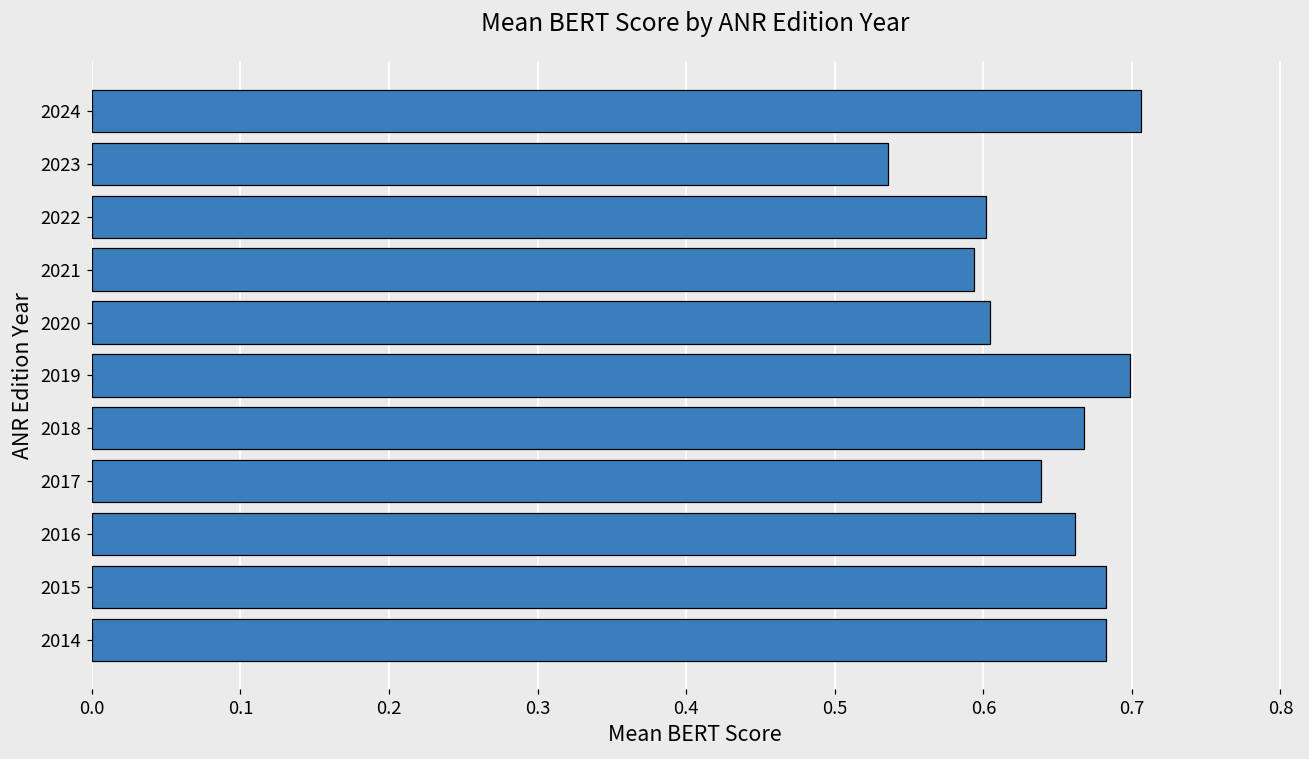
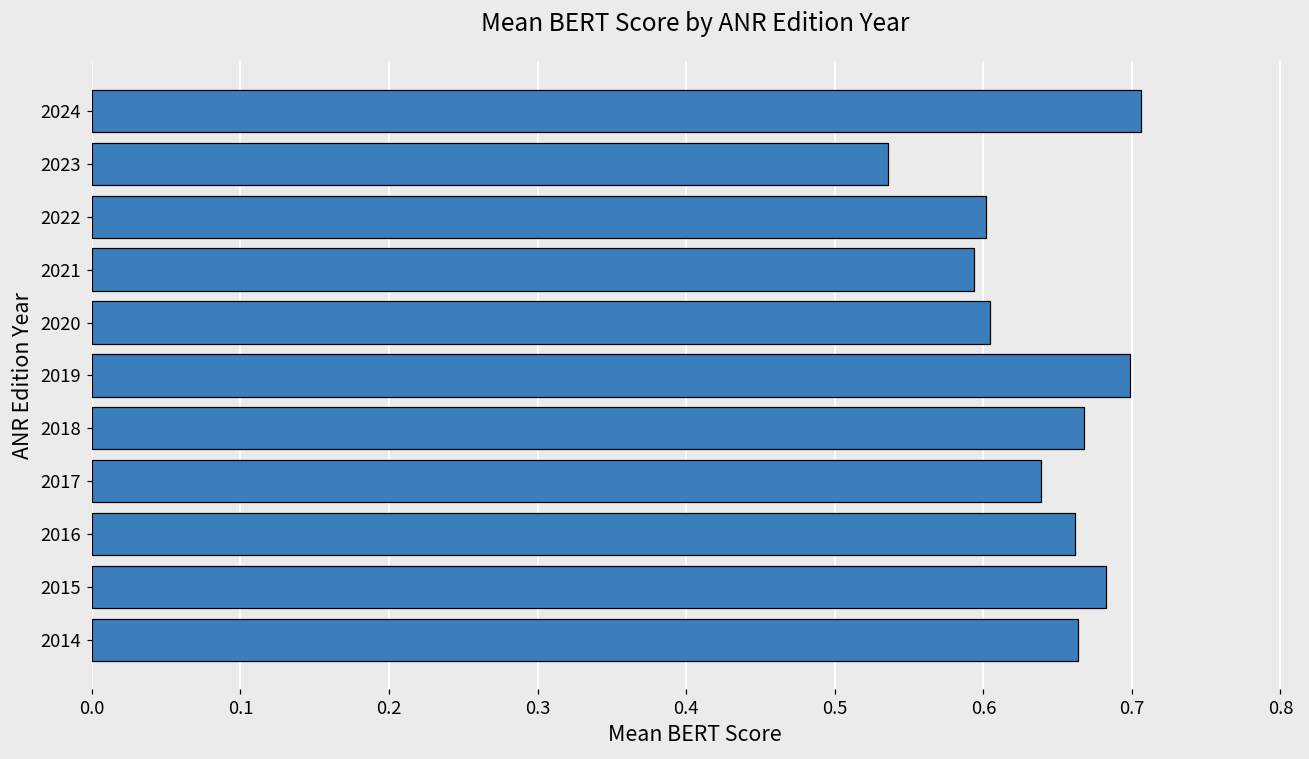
  {
    "2024": 0.706,
    "2023": 0.536,
    "2022": 0.602,
    "2021": 0.594,
    "2020": 0.605,
    "2019": 0.699,
    "2018": 0.668,
    "2017": 0.639,
    "2016": 0.662,
    "2015": 0.683,
-   "2014": 0.683
+   "2014": 0.664
  }
